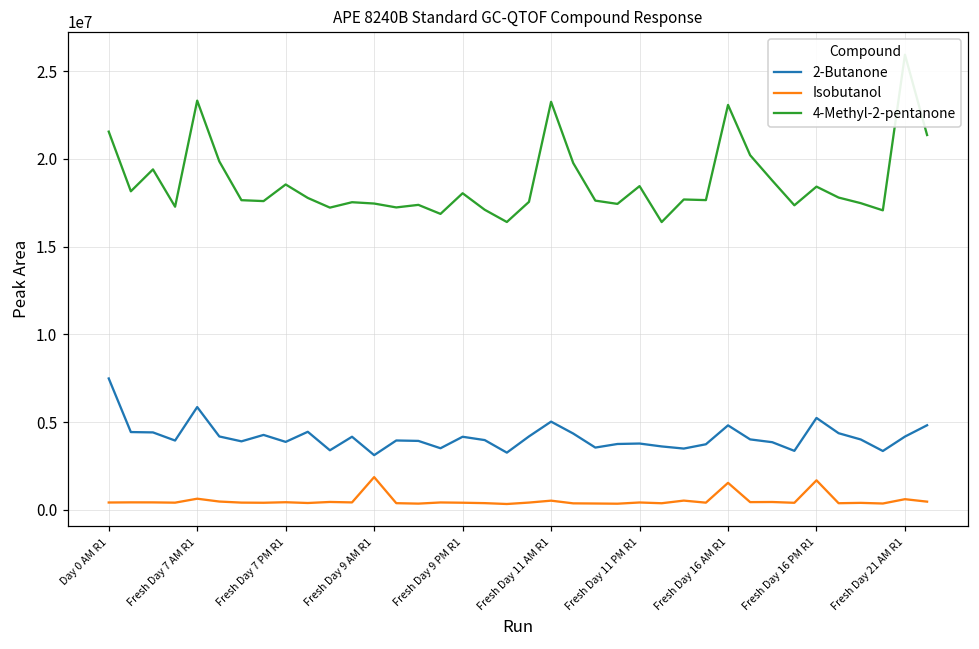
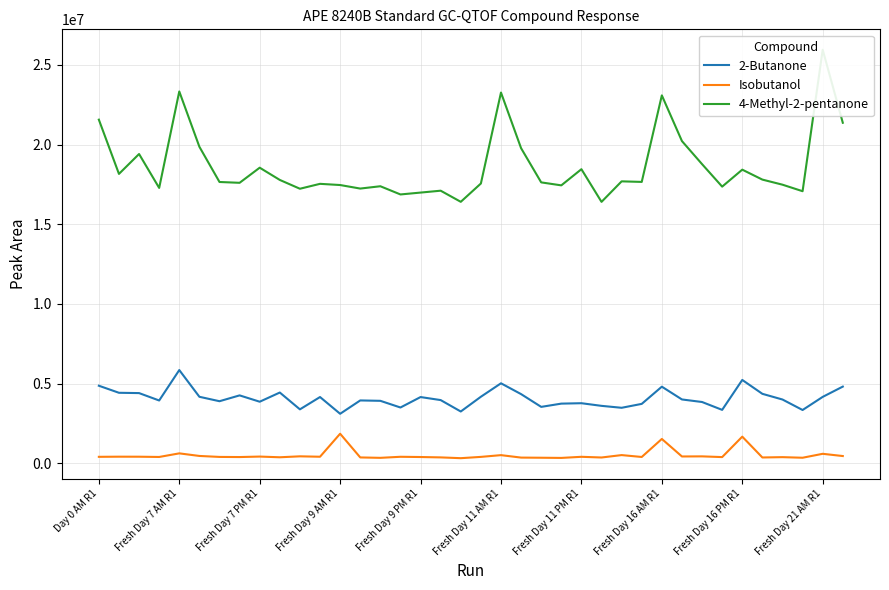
  {
    "2-Butanone": {
-     "Day 0 AM R1": 7500000,
+     "Day 0 AM R1": 4900000,
      "Fresh Day 7 AM R1": 5900000,
      "Fresh Day 7 PM R1": 3900000,
      "Fresh Day 9 AM R1": 3100000,
      "Fresh Day 9 PM R1": 4200000,
      "Fresh Day 11 AM R1": 5000000,
      "Fresh Day 11 PM R1": 3800000,
      "Fresh Day 16 AM R1": 4800000,
      "Fresh Day 16 PM R1": 5200000,
      "Fresh Day 21 AM R1": 4200000
    },
    "Isobutanol": {
      "Day 0 AM R1": 400000,
      "Fresh Day 7 AM R1": 600000,
      "Fresh Day 7 PM R1": 400000,
      "Fresh Day 9 AM R1": 1900000,
      "Fresh Day 9 PM R1": 400000,
      "Fresh Day 11 AM R1": 500000,
      "Fresh Day 11 PM R1": 400000,
      "Fresh Day 16 AM R1": 1500000,
      "Fresh Day 16 PM R1": 1700000,
      "Fresh Day 21 AM R1": 600000
    },
    "4-Methyl-2-pentanone": {
      "Day 0 AM R1": 21600000,
      "Fresh Day 7 AM R1": 23300000,
      "Fresh Day 7 PM R1": 18500000,
      "Fresh Day 9 AM R1": 17500000,
-     "Fresh Day 9 PM R1": 18000000,
+     "Fresh Day 9 PM R1": 17000000,
      "Fresh Day 11 AM R1": 23300000,
      "Fresh Day 11 PM R1": 18500000,
      "Fresh Day 16 AM R1": 23100000,
      "Fresh Day 16 PM R1": 18400000
    }
  }
